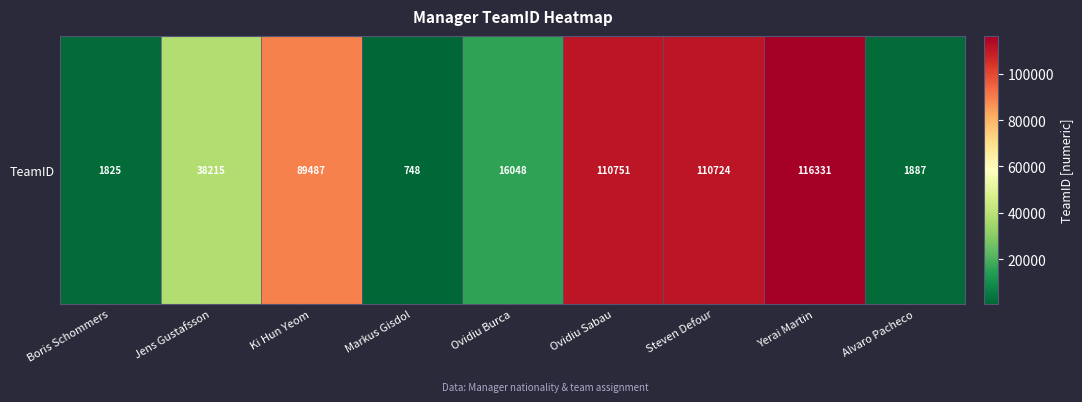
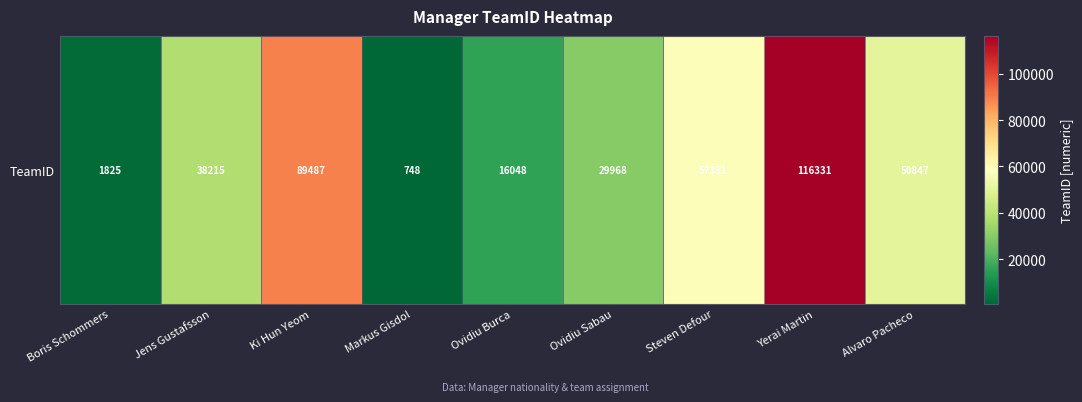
  {
    "TeamID": {
      "Boris Schommers": 1825,
      "Jens Gustafsson": 38215,
      "Ki Hun Yeom": 89487,
      "Markus Gisdol": 748,
      "Ovidiu Burca": 16048,
-     "Ovidiu Sabau": 110751,
-     "Steven Defour": 110724,
+     "Ovidiu Sabau": 29968,
+     "Steven Defour": 57351,
      "Yerai Martin": 116331,
-     "Alvaro Pacheco": 1887
+     "Alvaro Pacheco": 50847
    }
  }
